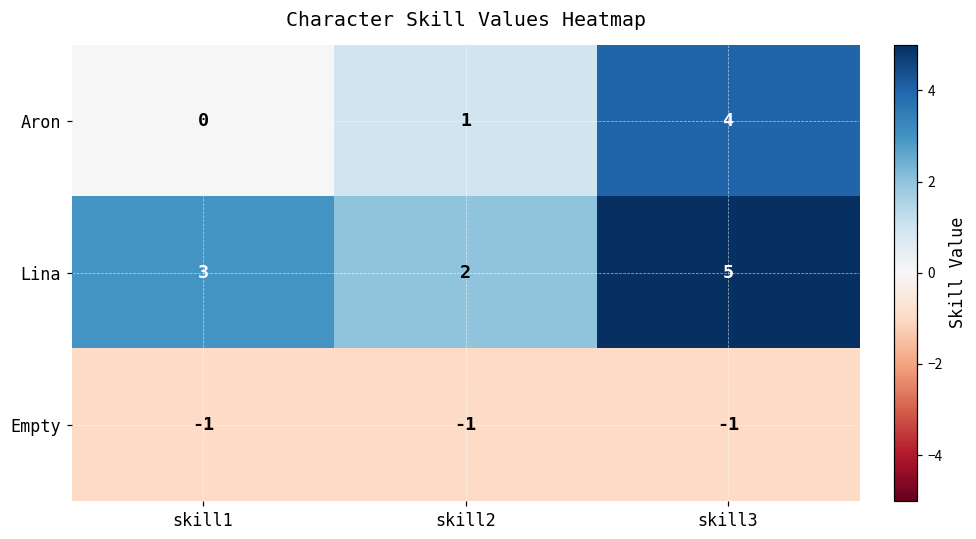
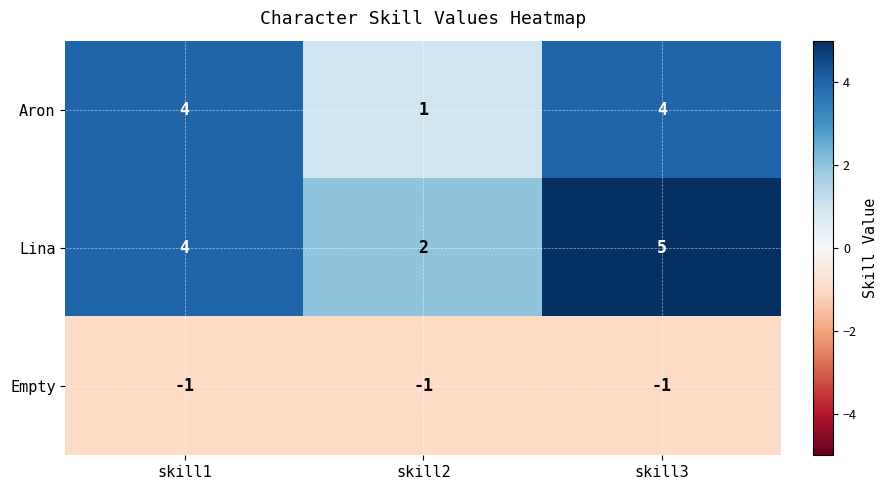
  {
    "Aron": {
-     "skill1": 0,
+     "skill1": 4,
      "skill2": 1,
      "skill3": 4
    },
    "Lina": {
-     "skill1": 3,
+     "skill1": 4,
      "skill2": 2,
      "skill3": 5
    },
    "Empty": {
      "skill1": -1,
      "skill2": -1,
      "skill3": -1
    }
  }
